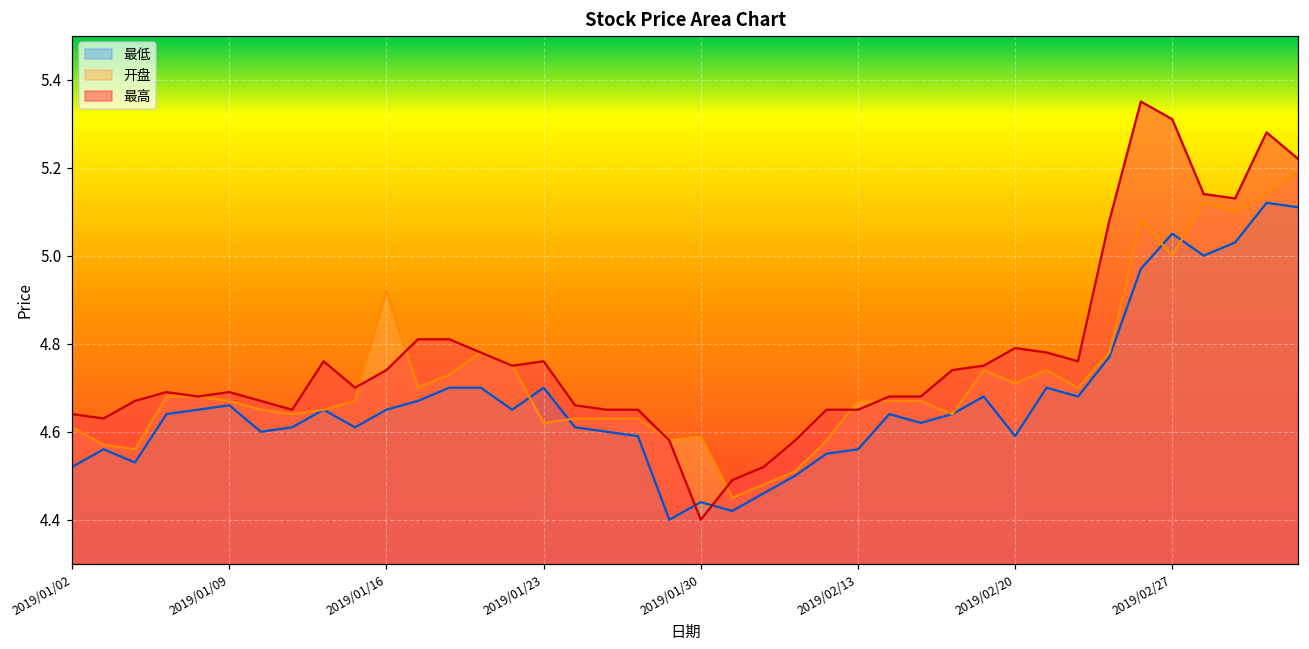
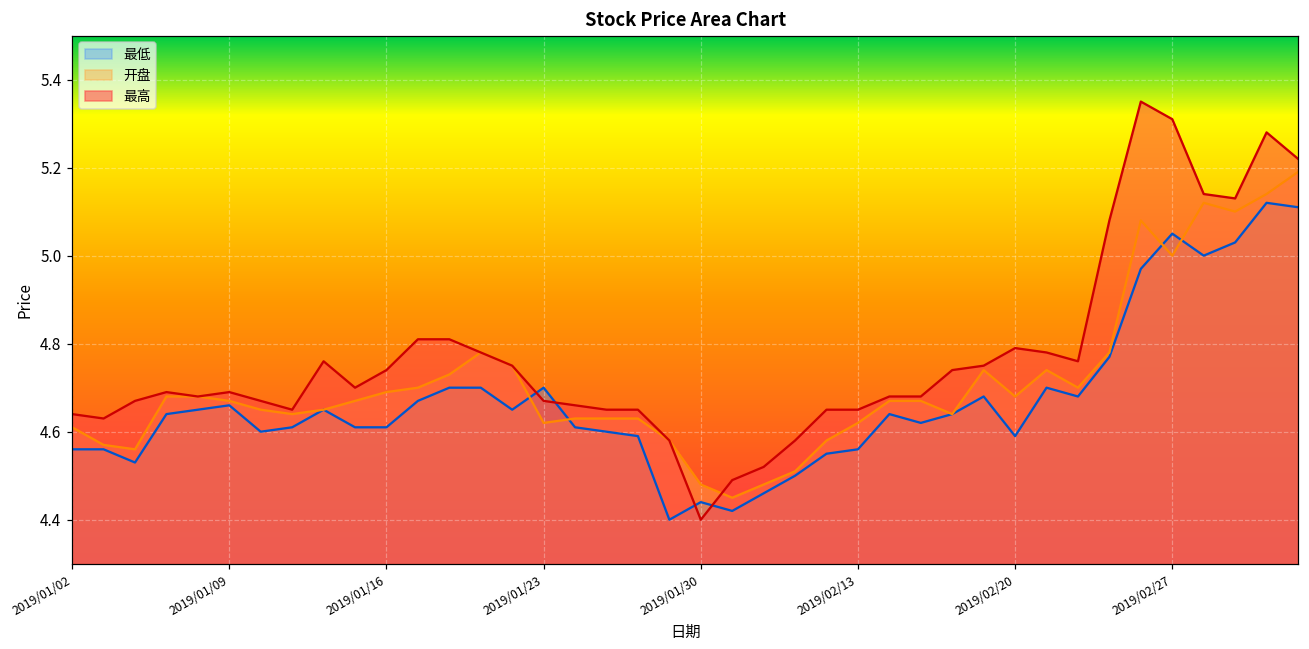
  {
    "最低": {
-     "2019/01/02": 4.52,
+     "2019/01/02": 4.56,
      "2019/01/09": 4.66,
-     "2019/01/16": 4.65,
+     "2019/01/16": 4.61,
      "2019/01/23": 4.70,
      "2019/01/30": 4.44,
      "2019/02/13": 4.56,
      "2019/02/20": 4.59,
      "2019/02/27": 5.05
    },
    "开盘": {
      "2019/01/02": 4.61,
      "2019/01/09": 4.67,
-     "2019/01/16": 4.92,
+     "2019/01/16": 4.69,
      "2019/01/23": 4.62,
-     "2019/01/30": 4.59,
-     "2019/02/13": 4.67,
-     "2019/02/20": 4.71,
+     "2019/01/30": 4.48,
+     "2019/02/13": 4.62,
+     "2019/02/20": 4.68,
      "2019/02/27": 5.00
    },
    "最高": {
      "2019/01/02": 4.64,
      "2019/01/09": 4.69,
      "2019/01/16": 4.74,
-     "2019/01/23": 4.76,
+     "2019/01/23": 4.67,
      "2019/01/30": 4.40,
      "2019/02/13": 4.65,
      "2019/02/20": 4.79,
      "2019/02/27": 5.31
    }
  }
